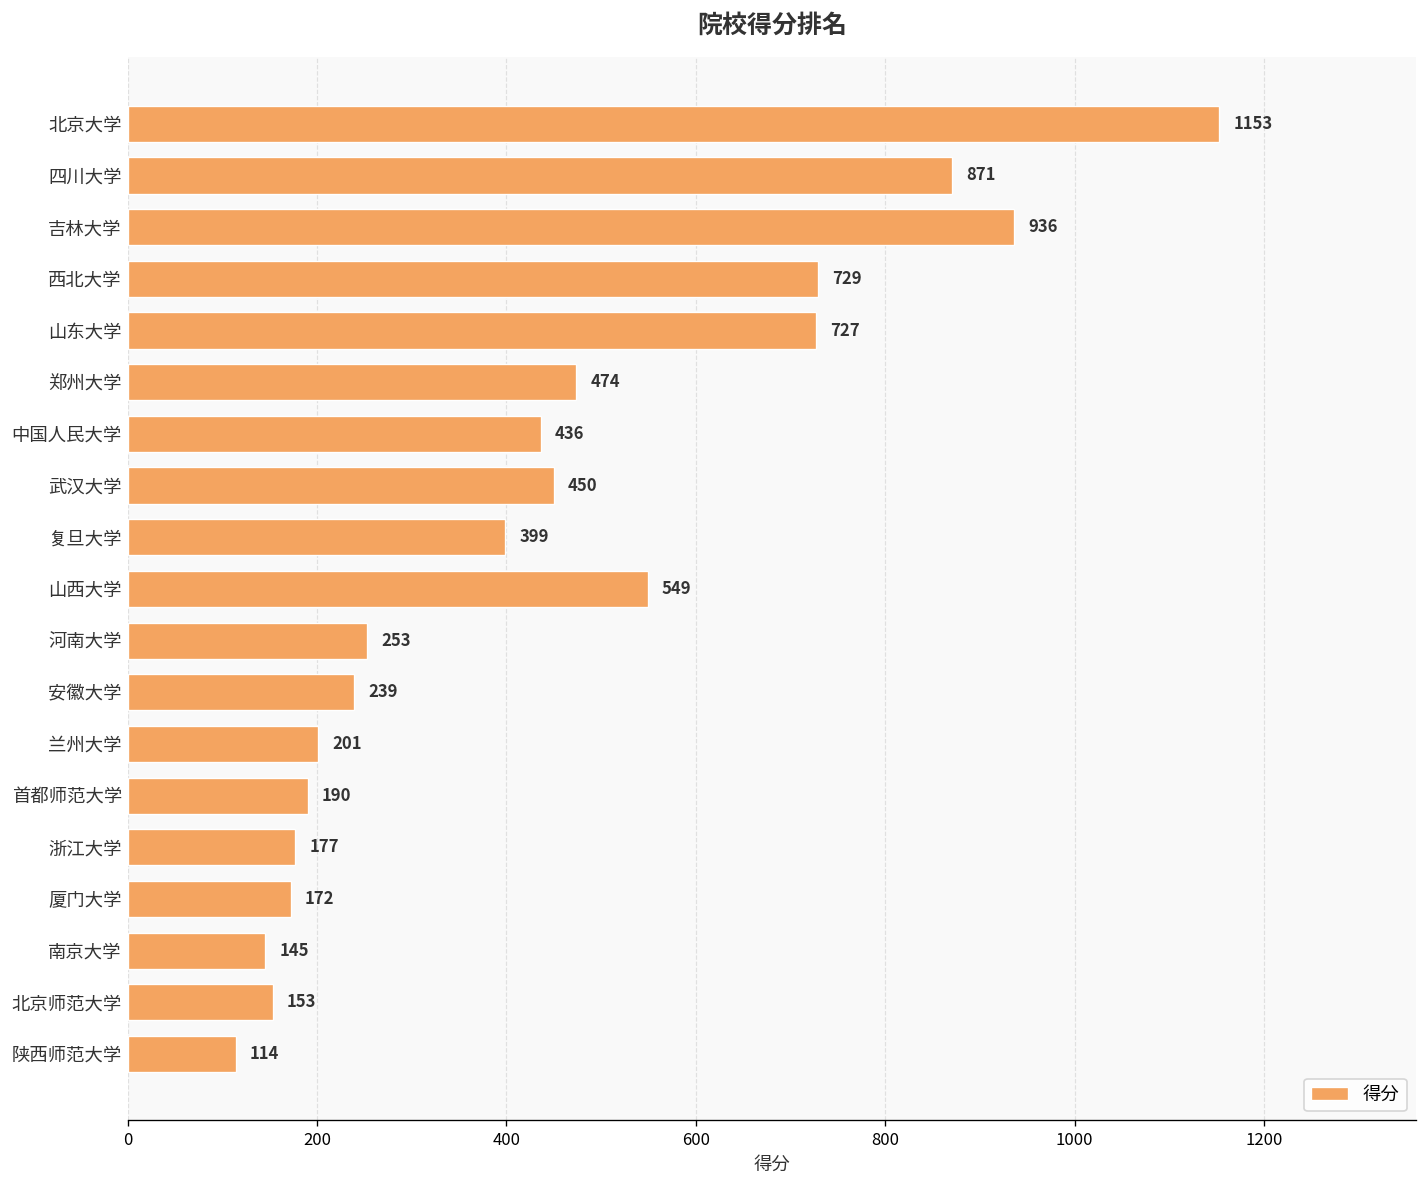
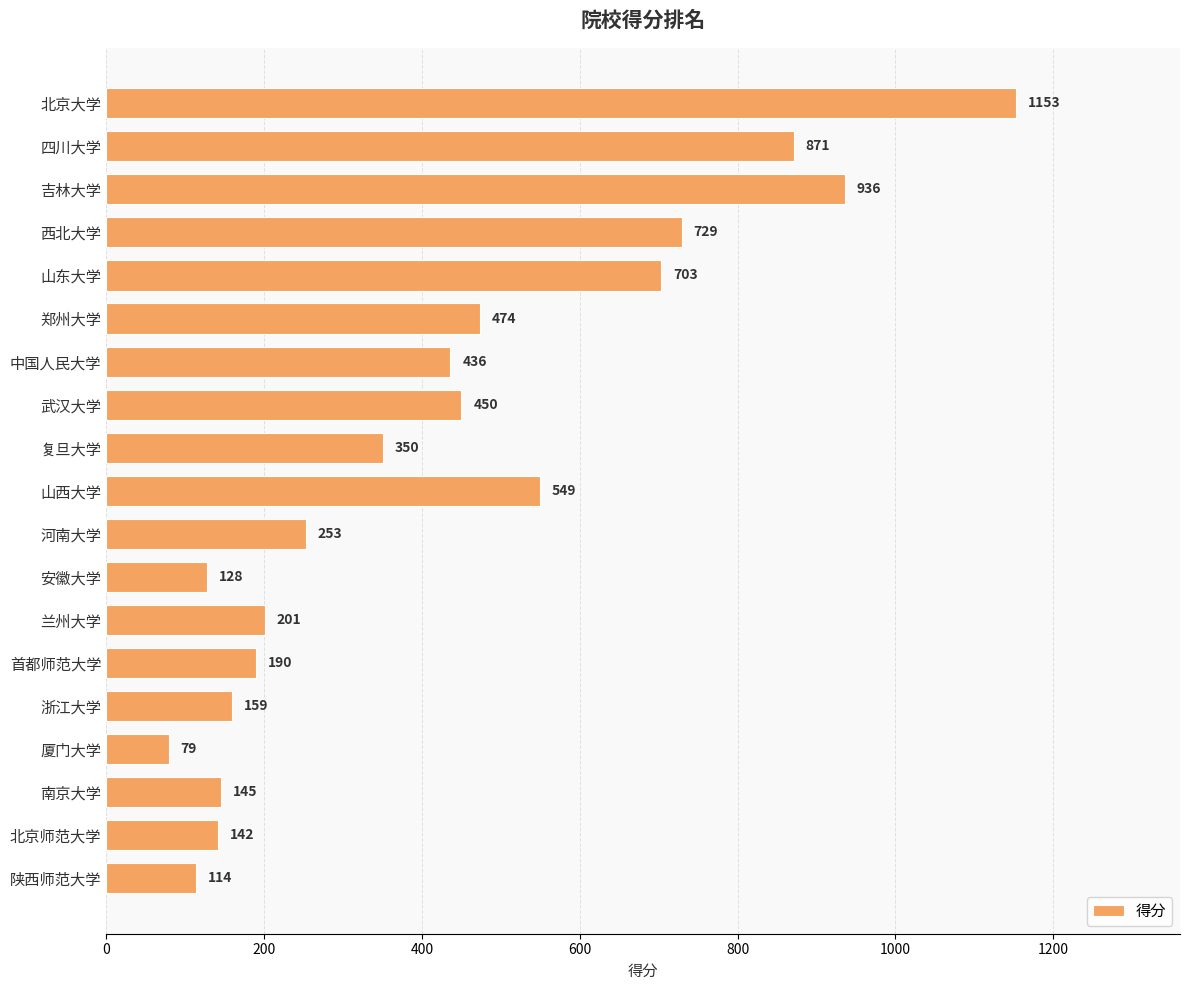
  {
    "北京大学": 1153,
    "四川大学": 871,
    "吉林大学": 936,
    "西北大学": 729,
-   "山东大学": 727,
+   "山东大学": 703,
    "郑州大学": 474,
    "中国人民大学": 436,
    "武汉大学": 450,
-   "复旦大学": 399,
+   "复旦大学": 350,
    "山西大学": 549,
    "河南大学": 253,
-   "安徽大学": 239,
+   "安徽大学": 128,
    "兰州大学": 201,
    "首都师范大学": 190,
-   "浙江大学": 177,
-   "厦门大学": 172,
+   "浙江大学": 159,
+   "厦门大学": 79,
    "南京大学": 145,
-   "北京师范大学": 153,
+   "北京师范大学": 142,
    "陕西师范大学": 114
  }
